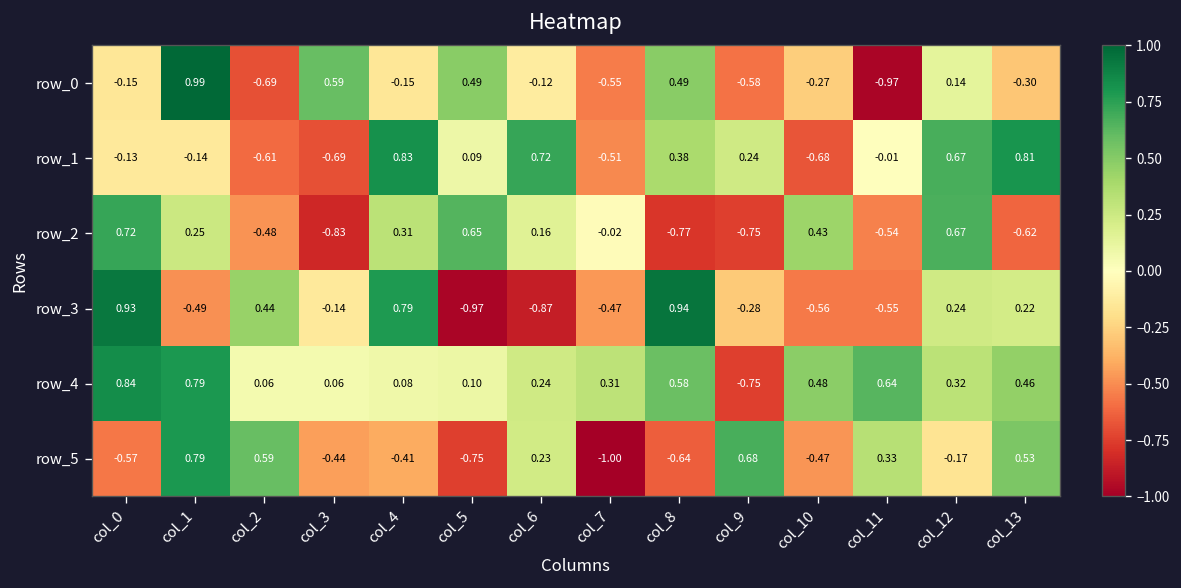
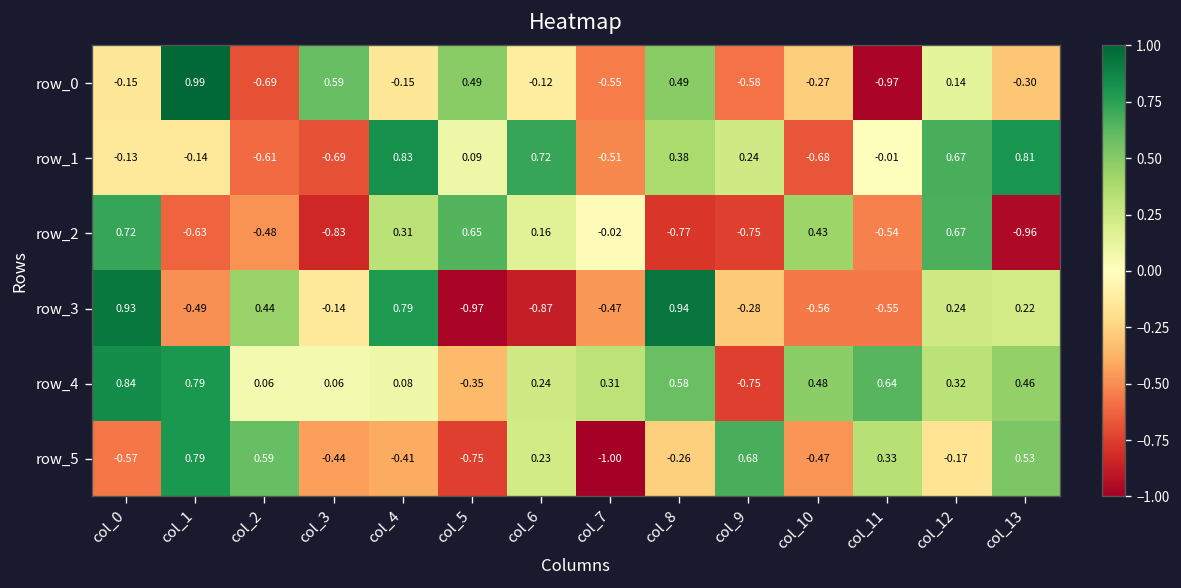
  {
    "row_0": {
      "col_0": -0.15,
      "col_1": 0.99,
      "col_2": -0.69,
      "col_3": 0.59,
      "col_4": -0.15,
      "col_5": 0.49,
      "col_6": -0.12,
      "col_7": -0.55,
      "col_8": 0.49,
      "col_9": -0.58,
      "col_10": -0.27,
      "col_11": -0.97,
      "col_12": 0.14,
      "col_13": -0.30
    },
    "row_1": {
      "col_0": -0.13,
      "col_1": -0.14,
      "col_2": -0.61,
      "col_3": -0.69,
      "col_4": 0.83,
      "col_5": 0.09,
      "col_6": 0.72,
      "col_7": -0.51,
      "col_8": 0.38,
      "col_9": 0.24,
      "col_10": -0.68,
      "col_11": -0.01,
      "col_12": 0.67,
      "col_13": 0.81
    },
    "row_2": {
      "col_0": 0.72,
-     "col_1": 0.25,
+     "col_1": -0.63,
      "col_2": -0.48,
      "col_3": -0.83,
      "col_4": 0.31,
      "col_5": 0.65,
      "col_6": 0.16,
      "col_7": -0.02,
      "col_8": -0.77,
      "col_9": -0.75,
      "col_10": 0.43,
      "col_11": -0.54,
      "col_12": 0.67,
-     "col_13": -0.62
+     "col_13": -0.96
    },
    "row_3": {
      "col_0": 0.93,
      "col_1": -0.49,
      "col_2": 0.44,
      "col_3": -0.14,
      "col_4": 0.79,
      "col_5": -0.97,
      "col_6": -0.87,
      "col_7": -0.47,
      "col_8": 0.94,
      "col_9": -0.28,
      "col_10": -0.56,
      "col_11": -0.55,
      "col_12": 0.24,
      "col_13": 0.22
    },
    "row_4": {
      "col_0": 0.84,
      "col_1": 0.79,
      "col_2": 0.06,
      "col_3": 0.06,
      "col_4": 0.08,
-     "col_5": 0.10,
+     "col_5": -0.35,
      "col_6": 0.24,
      "col_7": 0.31,
      "col_8": 0.58,
      "col_9": -0.75,
      "col_10": 0.48,
      "col_11": 0.64,
      "col_12": 0.32,
      "col_13": 0.46
    },
    "row_5": {
      "col_0": -0.57,
      "col_1": 0.79,
      "col_2": 0.59,
      "col_3": -0.44,
      "col_4": -0.41,
      "col_5": -0.75,
      "col_6": 0.23,
      "col_7": -1.00,
-     "col_8": -0.64,
+     "col_8": -0.26,
      "col_9": 0.68,
      "col_10": -0.47,
      "col_11": 0.33,
      "col_12": -0.17,
      "col_13": 0.53
    }
  }
